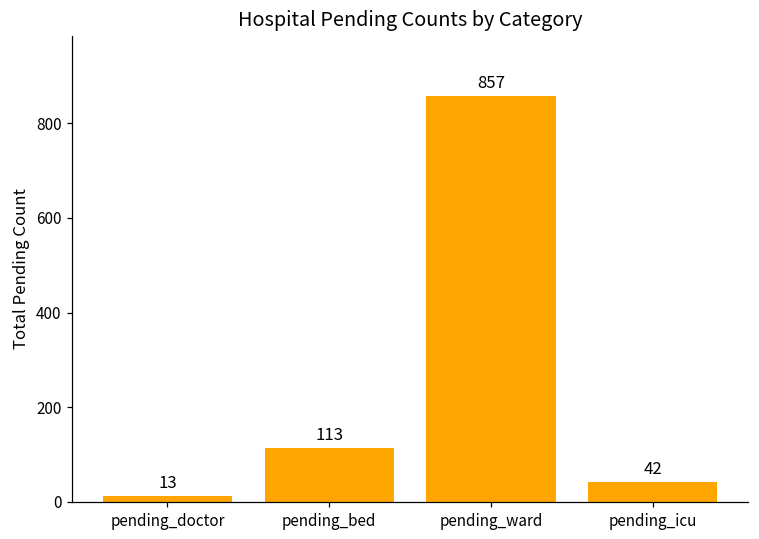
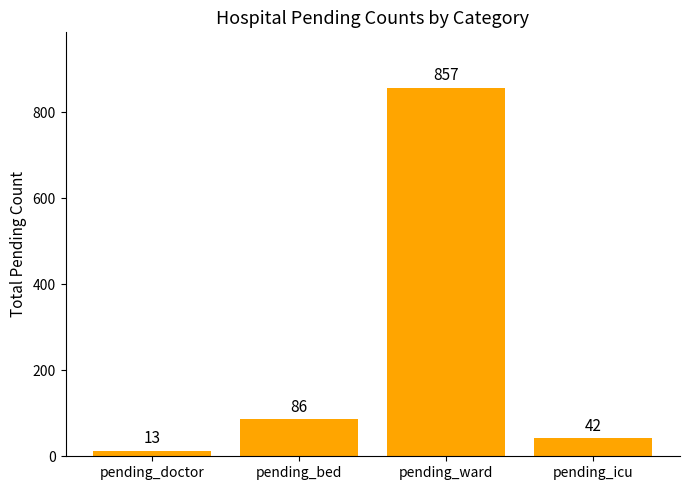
  {
    "pending_doctor": 13,
-   "pending_bed": 113,
+   "pending_bed": 86,
    "pending_ward": 857,
    "pending_icu": 42
  }
